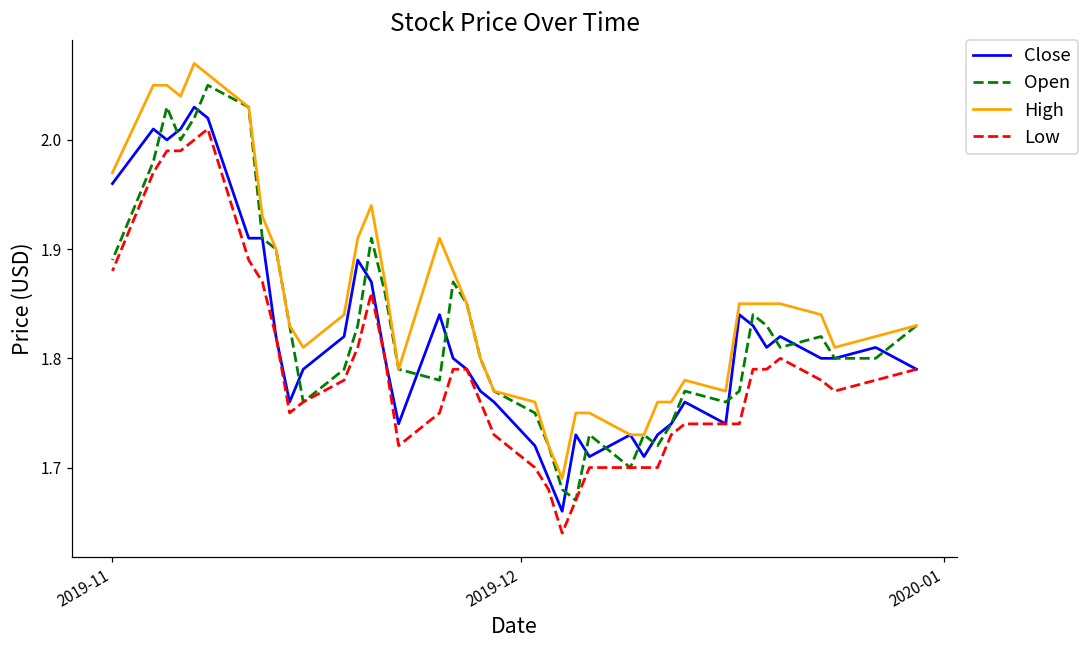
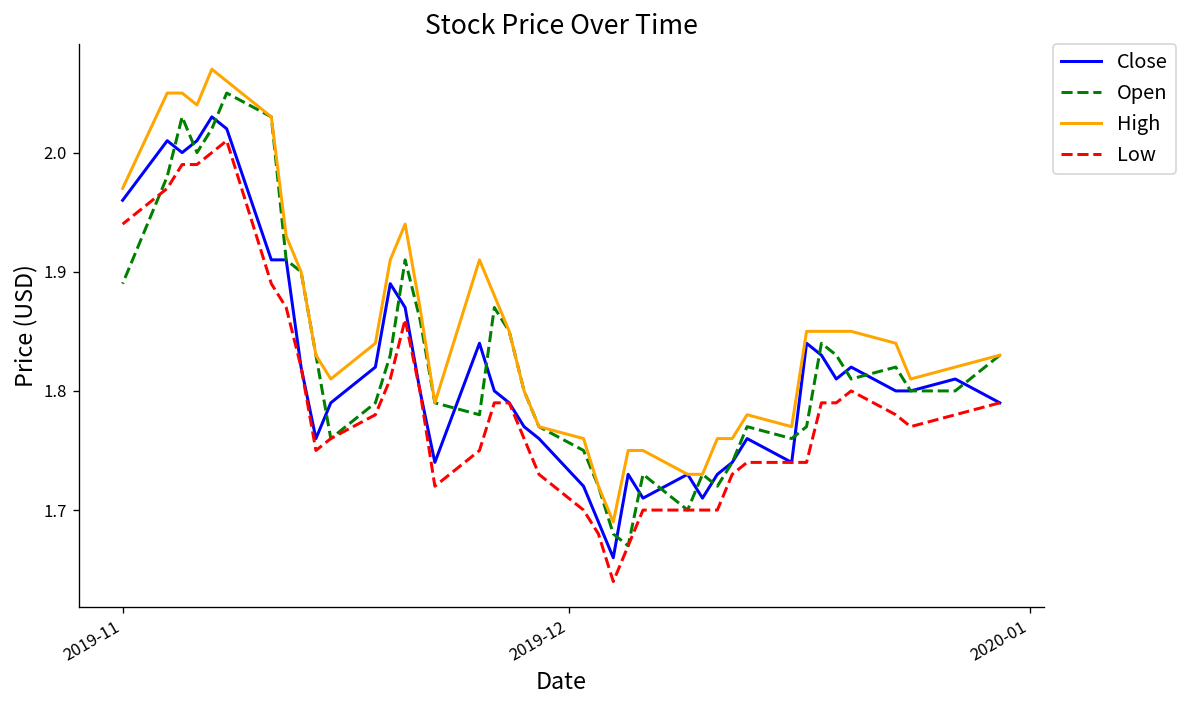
  {
    "Close": {
      "2019-11": 1.96
    },
    "Open": {
      "2019-11": 1.89
    },
    "High": {
      "2019-11": 1.97
    },
    "Low": {
-     "2019-11": 1.88
+     "2019-11": 1.94
    }
  }
